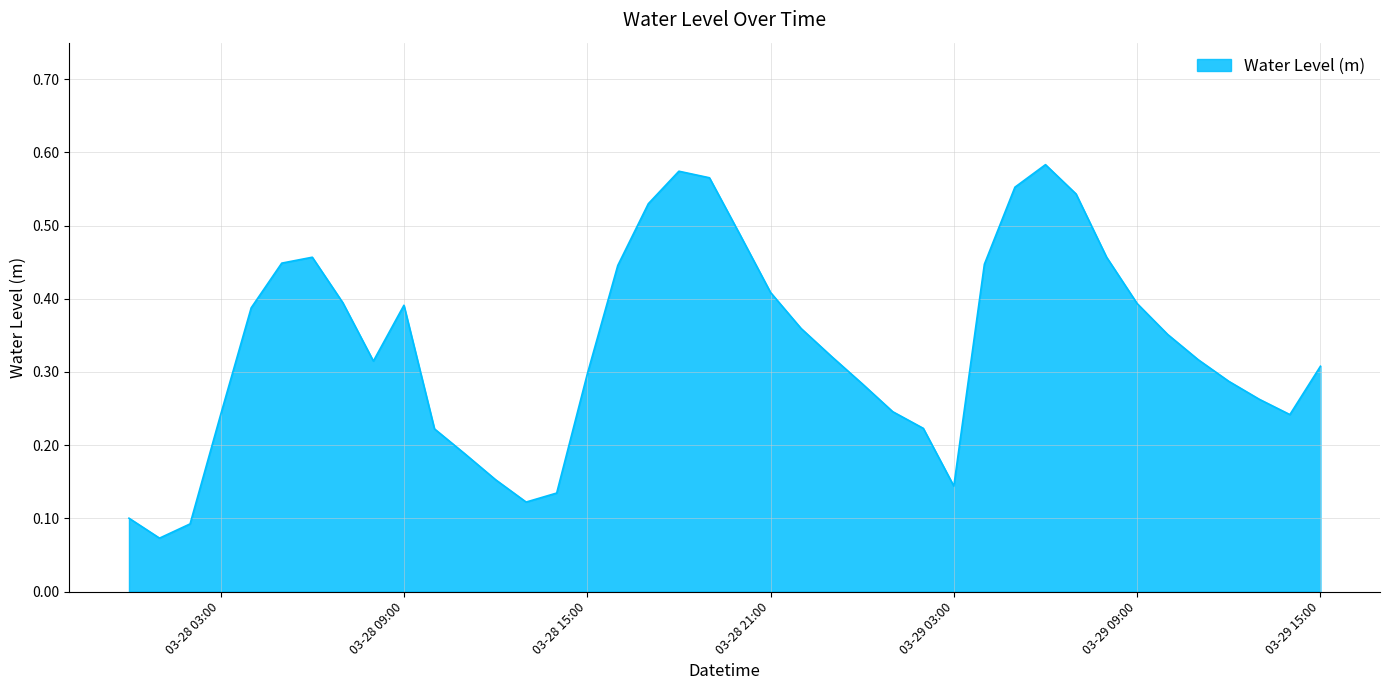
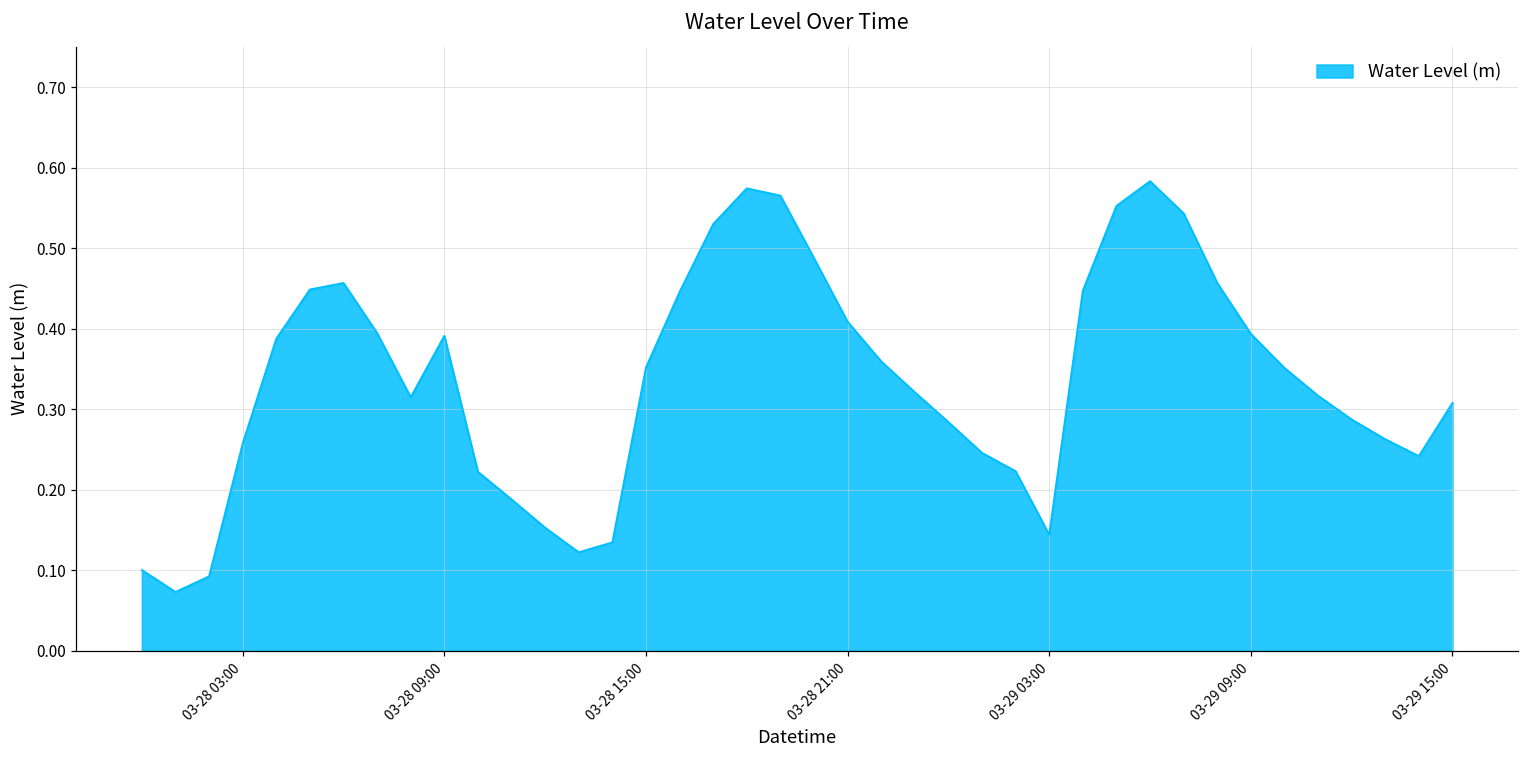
  {
-   "03-28 03:00": 0.24,
+   "03-28 03:00": 0.26,
    "03-28 09:00": 0.39,
-   "03-28 15:00": 0.30,
+   "03-28 15:00": 0.35,
    "03-28 21:00": 0.41,
    "03-29 03:00": 0.14,
    "03-29 09:00": 0.39,
    "03-29 15:00": 0.31
  }
